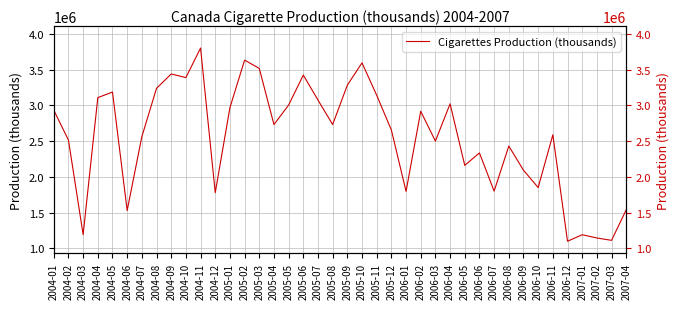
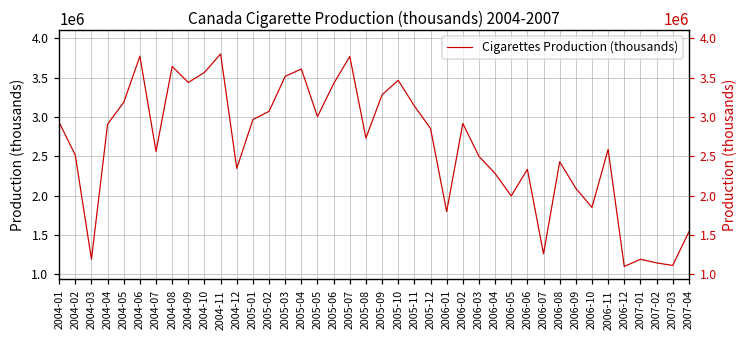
  {
    "2004-01": 2900000,
    "2004-02": 2500000,
    "2004-03": 1200000,
-   "2004-04": 3100000,
+   "2004-04": 2900000,
    "2004-05": 3200000,
-   "2004-06": 1500000,
+   "2004-06": 3800000,
    "2004-07": 2600000,
-   "2004-08": 3200000,
+   "2004-08": 3600000,
    "2004-09": 3400000,
-   "2004-10": 3400000,
+   "2004-10": 3600000,
    "2004-11": 3800000,
-   "2004-12": 1800000,
+   "2004-12": 2300000,
    "2005-01": 3000000,
-   "2005-02": 3600000,
+   "2005-02": 3100000,
    "2005-03": 3500000,
-   "2005-04": 2700000,
+   "2005-04": 3600000,
    "2005-05": 3000000,
    "2005-06": 3400000,
-   "2005-07": 3100000,
+   "2005-07": 3800000,
    "2005-08": 2700000,
    "2005-09": 3300000,
-   "2005-10": 3600000,
+   "2005-10": 3500000,
    "2005-11": 3100000,
-   "2005-12": 2700000,
+   "2005-12": 2900000,
    "2006-01": 1800000,
    "2006-02": 2900000,
    "2006-03": 2500000,
-   "2006-04": 3000000,
-   "2006-05": 2200000,
+   "2006-04": 2300000,
+   "2006-05": 2000000,
    "2006-06": 2300000,
-   "2006-07": 1800000,
+   "2006-07": 1300000,
    "2006-08": 2400000,
    "2006-09": 2100000,
    "2006-10": 1800000,
    "2006-11": 2600000,
    "2006-12": 1100000,
    "2007-01": 1200000,
    "2007-02": 1100000,
    "2007-03": 1100000,
    "2007-04": 1500000
  }
